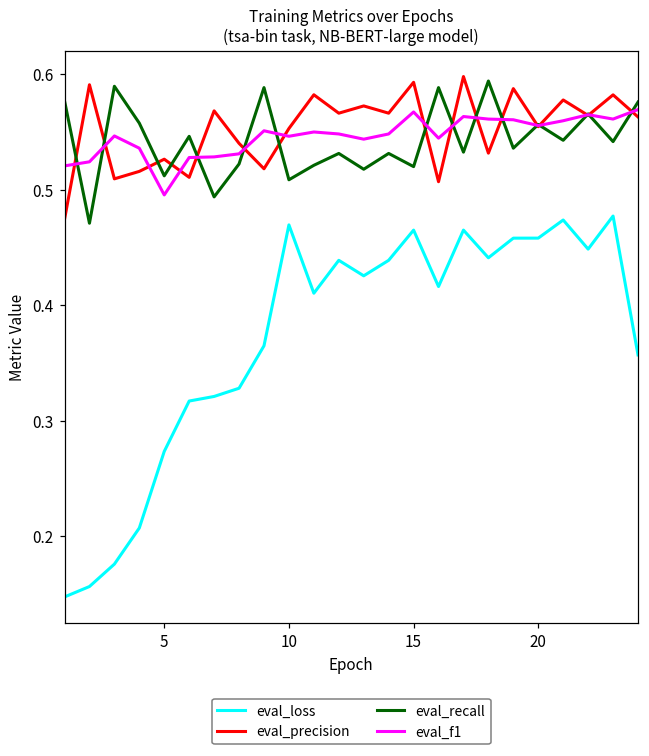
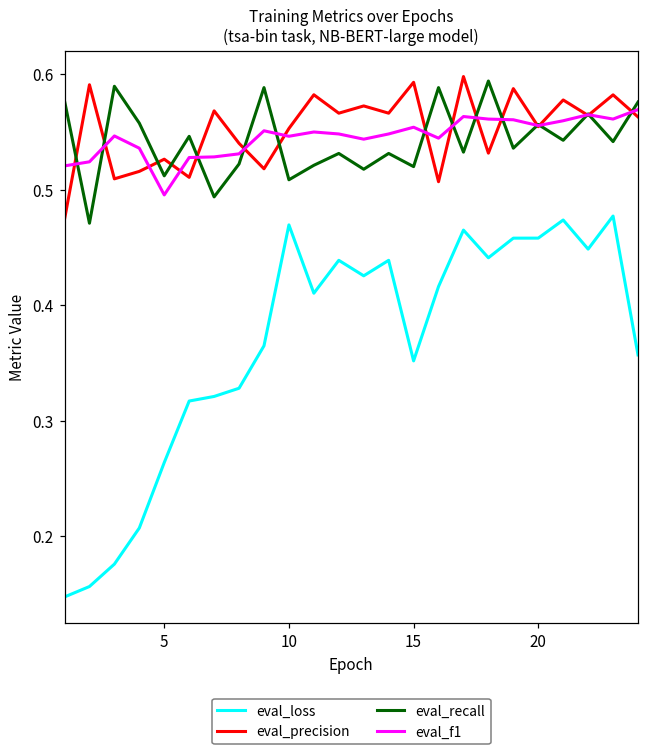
  {
    "eval_loss": {
-     "5": 0.273,
+     "5": 0.264,
      "10": 0.469,
-     "15": 0.465,
+     "15": 0.352,
      "20": 0.458
    },
    "eval_precision": {
      "5": 0.526,
      "10": 0.553,
      "15": 0.593
    },
    "eval_recall": {
      "5": 0.512,
      "10": 0.509,
      "15": 0.520
    },
    "eval_f1": {
      "5": 0.495,
      "10": 0.546,
-     "15": 0.567
+     "15": 0.554
    }
  }
